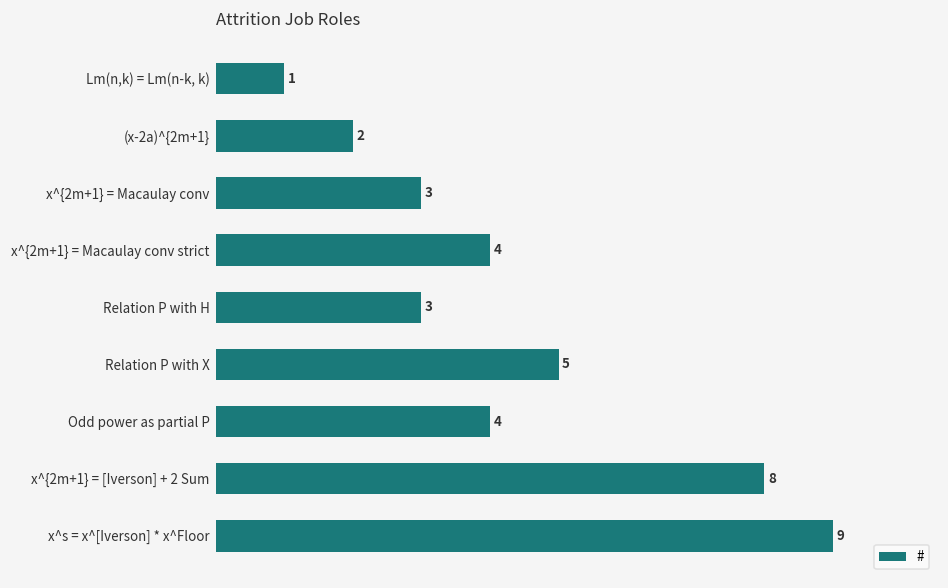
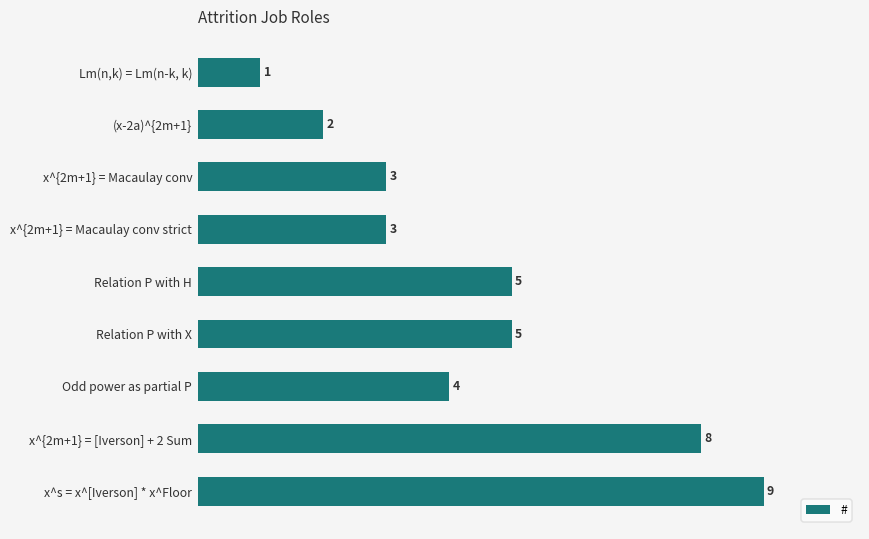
  {
    "Lm(n,k) = Lm(n-k, k)": 1,
    "(x-2a)^{2m+1}": 2,
    "x^{2m+1} = Macaulay conv": 3,
-   "x^{2m+1} = Macaulay conv strict": 4,
-   "Relation P with H": 3,
+   "x^{2m+1} = Macaulay conv strict": 3,
+   "Relation P with H": 5,
    "Relation P with X": 5,
    "Odd power as partial P": 4,
    "x^{2m+1} = [Iverson] + 2 Sum": 8,
    "x^s = x^[Iverson] * x^Floor": 9
  }
